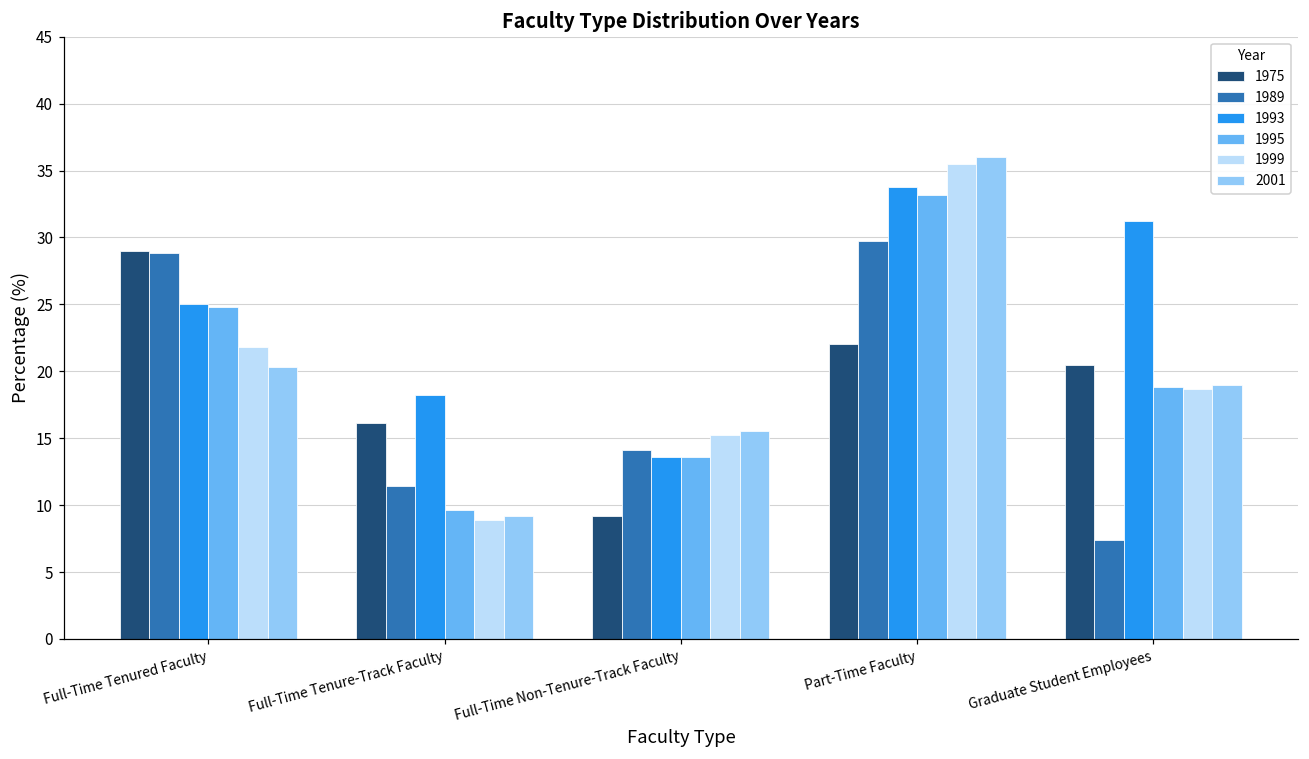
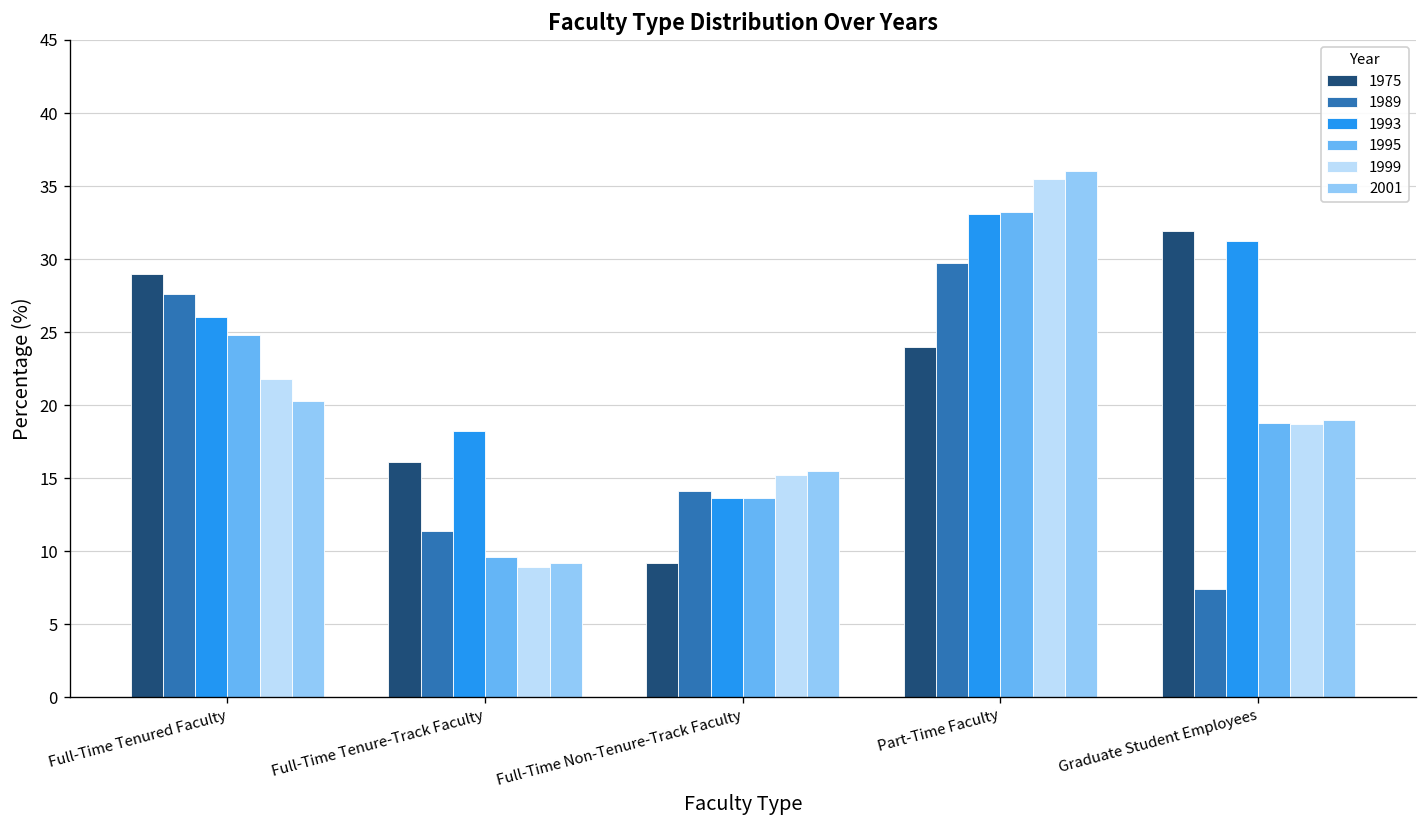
  {
    "1975": {
      "Full-Time Tenured Faculty": 29.0,
      "Full-Time Tenure-Track Faculty": 16.1,
      "Full-Time Non-Tenure-Track Faculty": 9.2,
-     "Part-Time Faculty": 22,
-     "Graduate Student Employees": 20.5
+     "Part-Time Faculty": 24,
+     "Graduate Student Employees": 31.9
    },
    "1989": {
-     "Full-Time Tenured Faculty": 28.8,
+     "Full-Time Tenured Faculty": 27.6,
      "Full-Time Tenure-Track Faculty": 11.4,
      "Full-Time Non-Tenure-Track Faculty": 14.1,
      "Part-Time Faculty": 29.7,
      "Graduate Student Employees": 7.4
    },
    "1993": {
-     "Full-Time Tenured Faculty": 25,
+     "Full-Time Tenured Faculty": 26,
      "Full-Time Tenure-Track Faculty": 18.2,
      "Full-Time Non-Tenure-Track Faculty": 13.6,
-     "Part-Time Faculty": 33.8,
+     "Part-Time Faculty": 33.1,
      "Graduate Student Employees": 31.2
    }
  }
